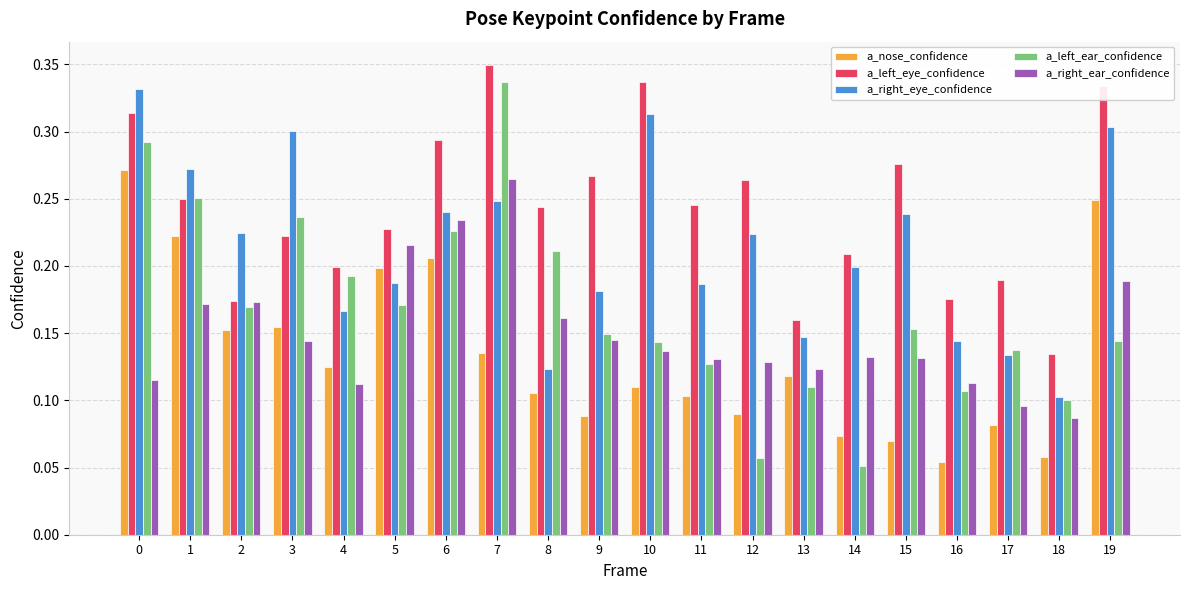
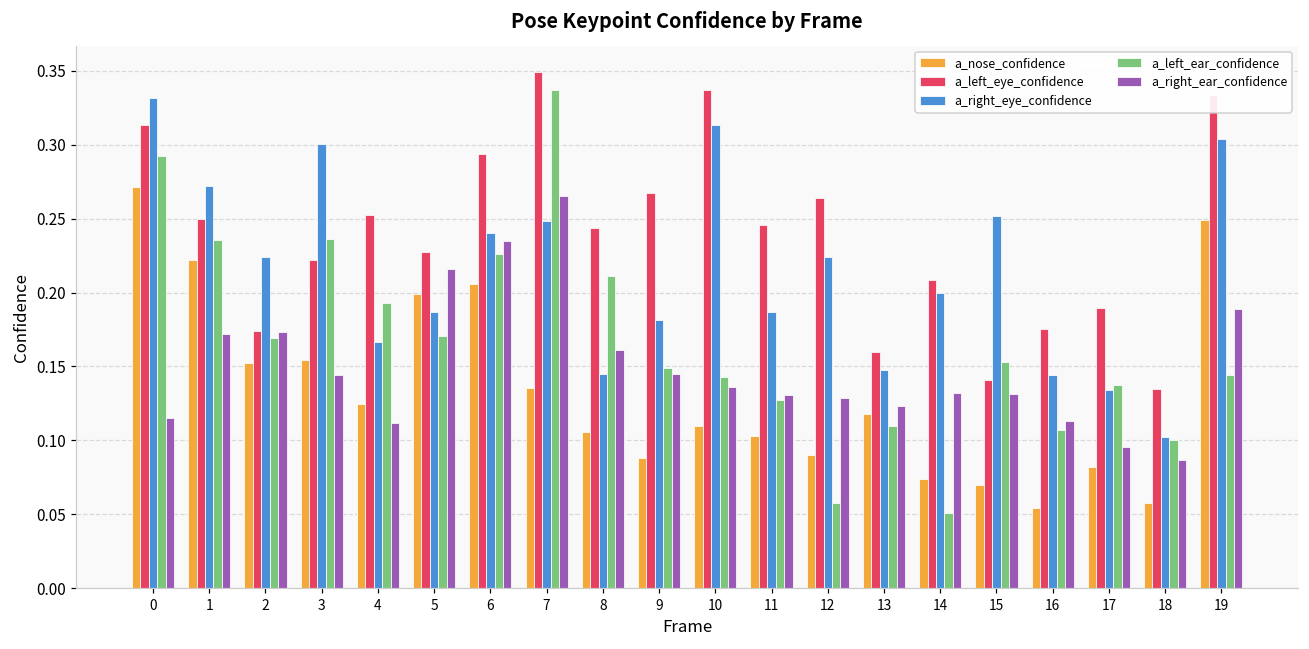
  {
    "a_nose_confidence": {
      "0": 0.271,
      "1": 0.222,
      "2": 0.152,
      "3": 0.154,
      "4": 0.125,
      "5": 0.199,
      "6": 0.206,
      "7": 0.135,
      "8": 0.106,
      "9": 0.088,
      "10": 0.110,
      "11": 0.103,
      "12": 0.090,
      "13": 0.118,
      "14": 0.074,
      "15": 0.070,
      "16": 0.054,
      "17": 0.082,
      "18": 0.058,
      "19": 0.249
    },
    "a_left_eye_confidence": {
      "0": 0.314,
      "1": 0.250,
      "2": 0.174,
      "3": 0.222,
-     "4": 0.199,
+     "4": 0.252,
      "5": 0.228,
      "6": 0.294,
      "7": 0.349,
      "8": 0.244,
      "9": 0.267,
      "10": 0.337,
      "11": 0.246,
      "12": 0.264,
      "13": 0.160,
      "14": 0.209,
-     "15": 0.276,
+     "15": 0.141,
      "16": 0.175,
      "17": 0.190,
      "18": 0.135
    },
    "a_right_eye_confidence": {
      "0": 0.331,
      "1": 0.272,
      "2": 0.224,
      "3": 0.301,
      "4": 0.167,
      "5": 0.187,
      "6": 0.240,
      "7": 0.249,
-     "8": 0.123,
+     "8": 0.145,
      "9": 0.182,
      "10": 0.313,
      "11": 0.187,
      "12": 0.224,
      "13": 0.148,
      "14": 0.200,
-     "15": 0.239,
+     "15": 0.252,
      "16": 0.144,
      "17": 0.134,
      "18": 0.102,
      "19": 0.304
    },
    "a_left_ear_confidence": {
      "0": 0.292,
-     "1": 0.251,
+     "1": 0.236,
      "2": 0.169,
      "3": 0.236,
      "4": 0.193,
      "5": 0.171,
      "6": 0.226,
      "7": 0.337,
      "8": 0.211,
      "9": 0.149,
      "10": 0.143,
      "11": 0.127,
      "12": 0.057,
      "13": 0.110,
      "14": 0.051,
      "15": 0.153,
      "16": 0.107,
      "17": 0.138,
      "18": 0.100,
      "19": 0.144
    },
    "a_right_ear_confidence": {
      "0": 0.115,
      "1": 0.172,
      "2": 0.173,
      "3": 0.144,
      "4": 0.112,
      "5": 0.216,
      "6": 0.235,
      "7": 0.265,
      "8": 0.161,
      "9": 0.145,
      "10": 0.136,
      "11": 0.131,
      "12": 0.129,
      "13": 0.124,
      "14": 0.132,
      "15": 0.131,
      "16": 0.113,
      "17": 0.096,
      "18": 0.087,
      "19": 0.189
    }
  }
